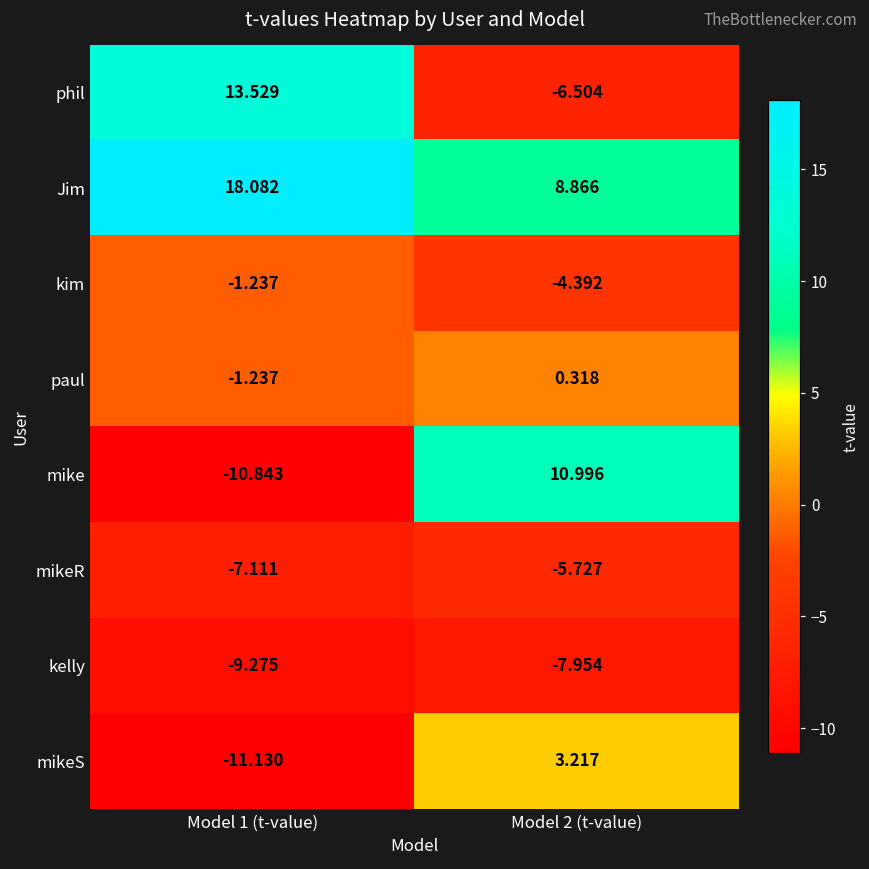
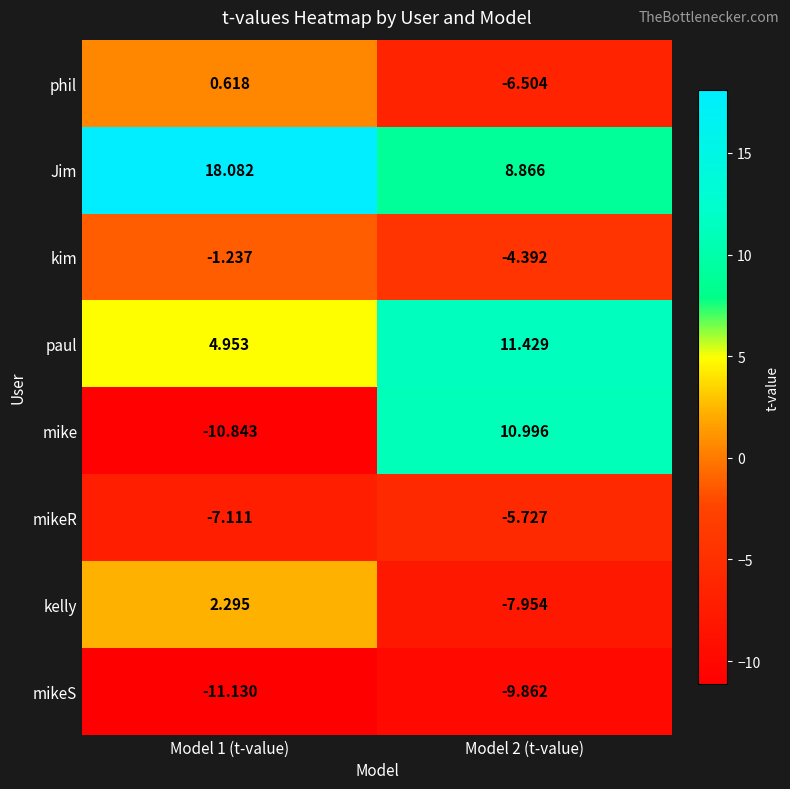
  {
    "phil": {
-     "Model 1 (t-value)": 13.529,
+     "Model 1 (t-value)": 0.618,
      "Model 2 (t-value)": -6.504
    },
    "Jim": {
      "Model 1 (t-value)": 18.082,
      "Model 2 (t-value)": 8.866
    },
    "kim": {
      "Model 1 (t-value)": -1.237,
      "Model 2 (t-value)": -4.392
    },
    "paul": {
-     "Model 1 (t-value)": -1.237,
-     "Model 2 (t-value)": 0.318
+     "Model 1 (t-value)": 4.953,
+     "Model 2 (t-value)": 11.429
    },
    "mike": {
      "Model 1 (t-value)": -10.843,
      "Model 2 (t-value)": 10.996
    },
    "mikeR": {
      "Model 1 (t-value)": -7.111,
      "Model 2 (t-value)": -5.727
    },
    "kelly": {
-     "Model 1 (t-value)": -9.275,
+     "Model 1 (t-value)": 2.295,
      "Model 2 (t-value)": -7.954
    },
    "mikeS": {
      "Model 1 (t-value)": -11.130,
-     "Model 2 (t-value)": 3.217
+     "Model 2 (t-value)": -9.862
    }
  }
